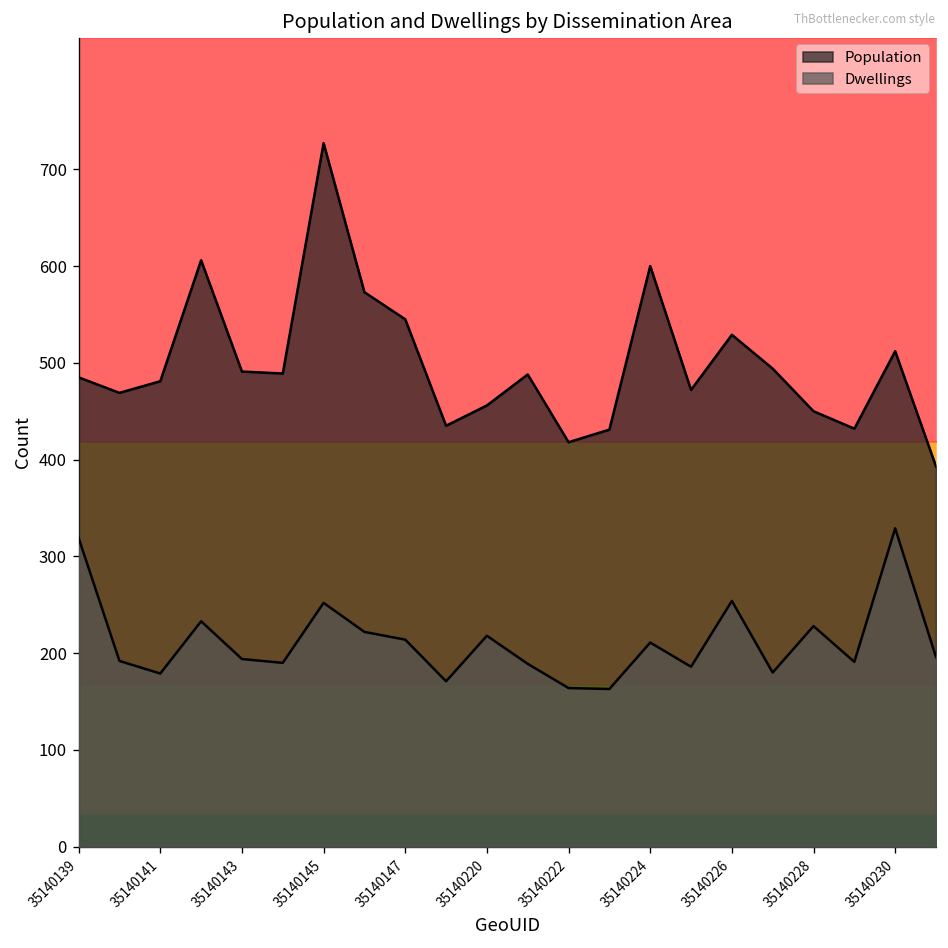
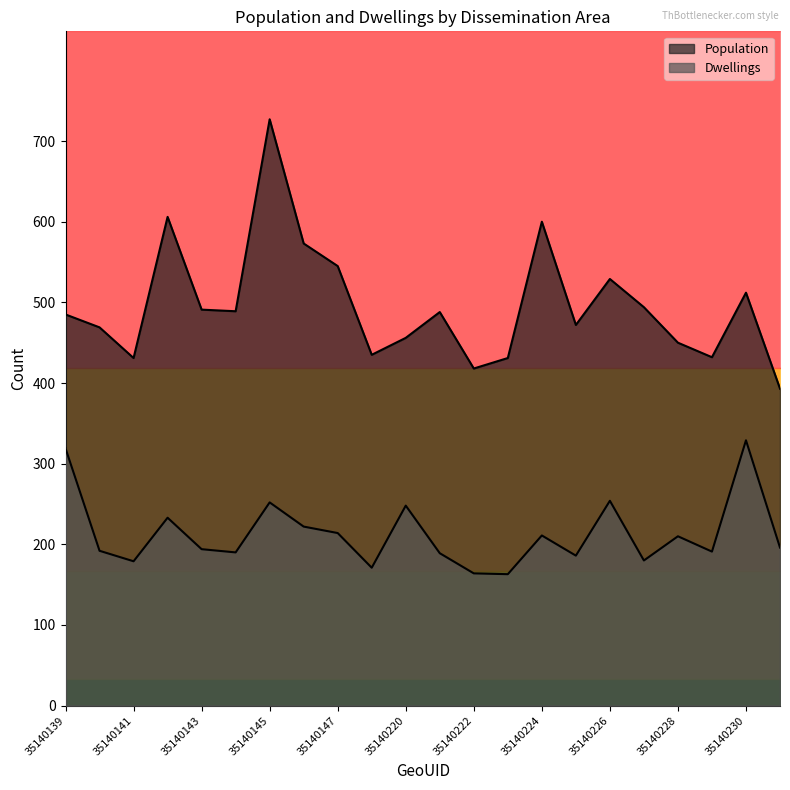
  {
    "Population": {
      "35140139": 490,
-     "35140141": 480,
+     "35140141": 430,
      "35140143": 490,
      "35140145": 730,
      "35140147": 550,
      "35140220": 460,
      "35140224": 600,
      "35140226": 530,
      "35140228": 450,
      "35140230": 510
    },
    "Dwellings": {
      "35140139": 320,
      "35140141": 180,
      "35140143": 190,
      "35140145": 250,
      "35140147": 210,
-     "35140220": 220,
+     "35140220": 250,
      "35140222": 160,
      "35140224": 210,
      "35140226": 250,
-     "35140228": 230,
+     "35140228": 210,
      "35140230": 330
    }
  }
